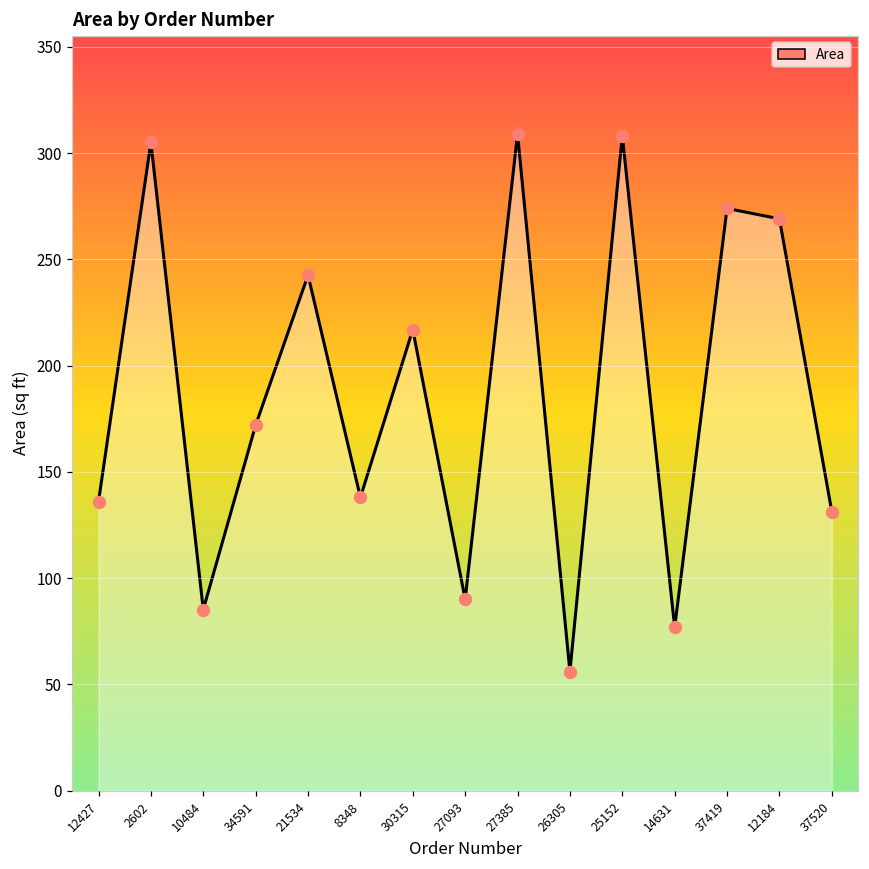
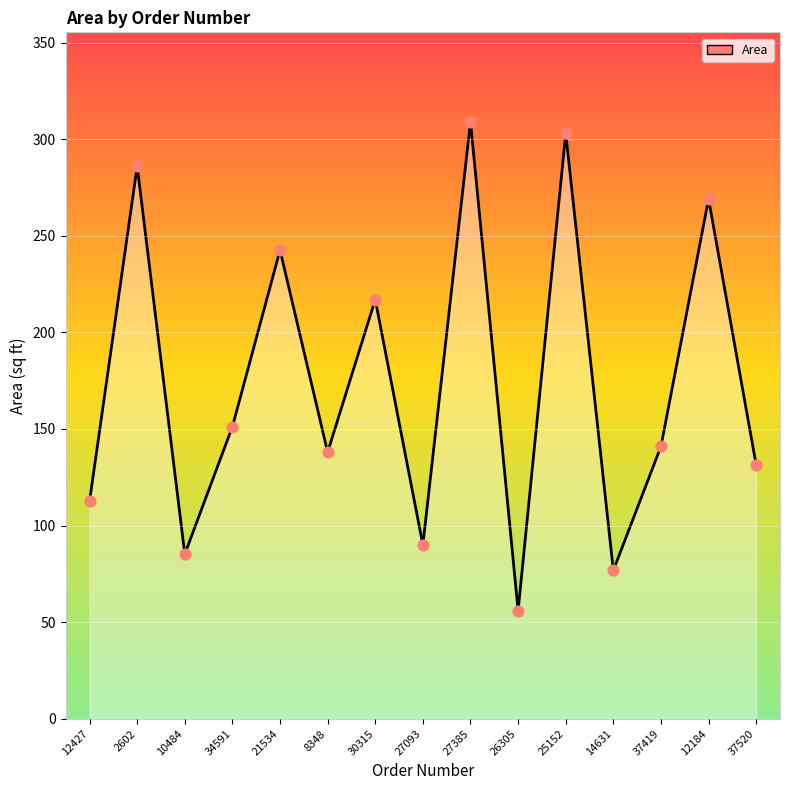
  {
-   "12427": 136,
-   "2602": 305,
+   "12427": 113,
+   "2602": 286,
    "10484": 85,
-   "34591": 172,
+   "34591": 151,
    "21534": 243,
    "8348": 138,
    "30315": 217,
    "27093": 90,
    "27385": 309,
    "26305": 56,
-   "25152": 308,
+   "25152": 303,
    "14631": 77,
-   "37419": 274,
+   "37419": 141,
    "12184": 269,
    "37520": 131
  }
